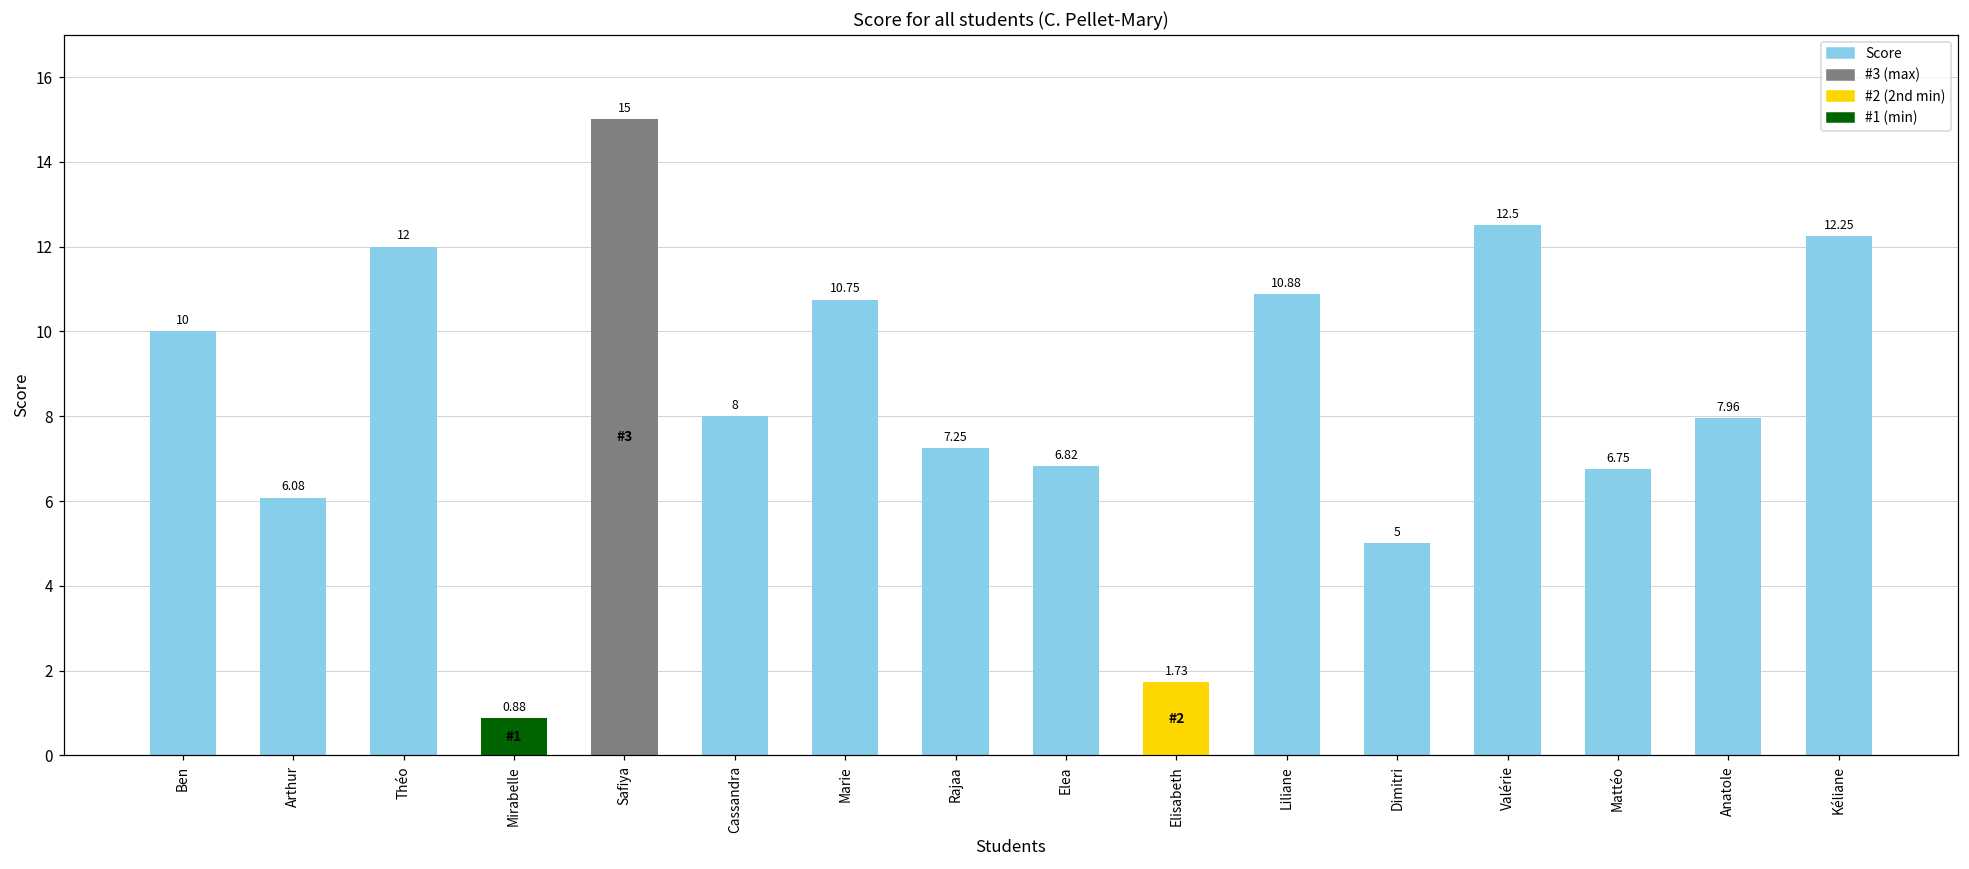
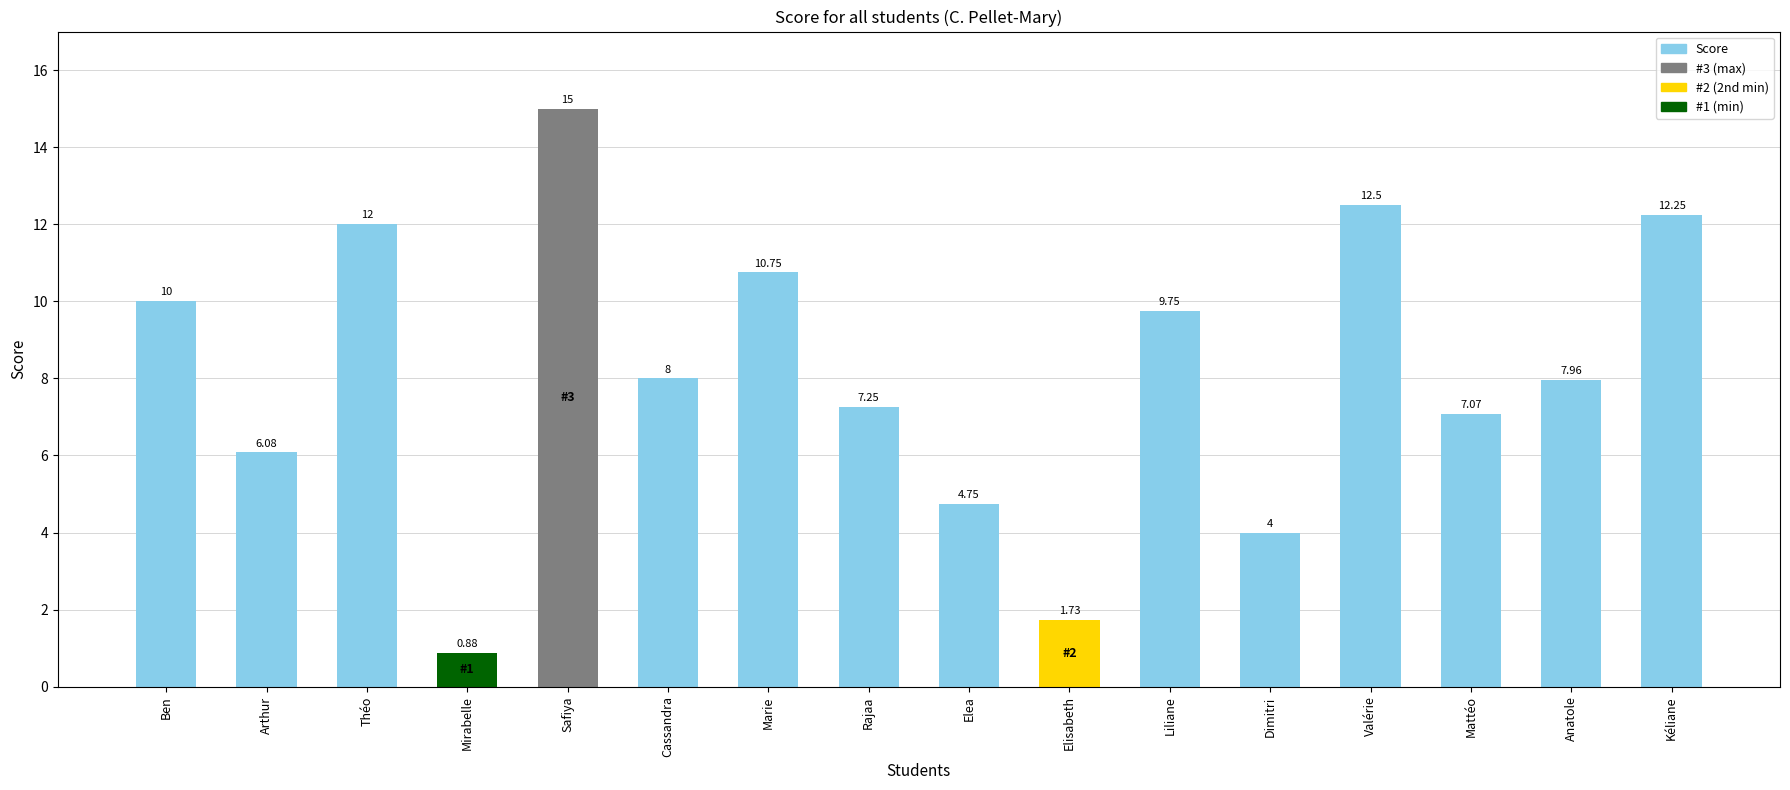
  {
    "Ben": 10,
    "Arthur": 6.08,
    "Théo": 12,
    "Mirabelle": 0.88,
    "Safiya": 15,
    "Cassandra": 8,
    "Marie": 10.75,
    "Rajaa": 7.25,
-   "Elea": 6.82,
+   "Elea": 4.75,
    "Elisabeth": 1.73,
-   "Liliane": 10.88,
-   "Dimitri": 5,
+   "Liliane": 9.75,
+   "Dimitri": 4,
    "Valérie": 12.5,
-   "Mattéo": 6.75,
+   "Mattéo": 7.07,
    "Anatole": 7.96,
    "Kéliane": 12.25
  }
